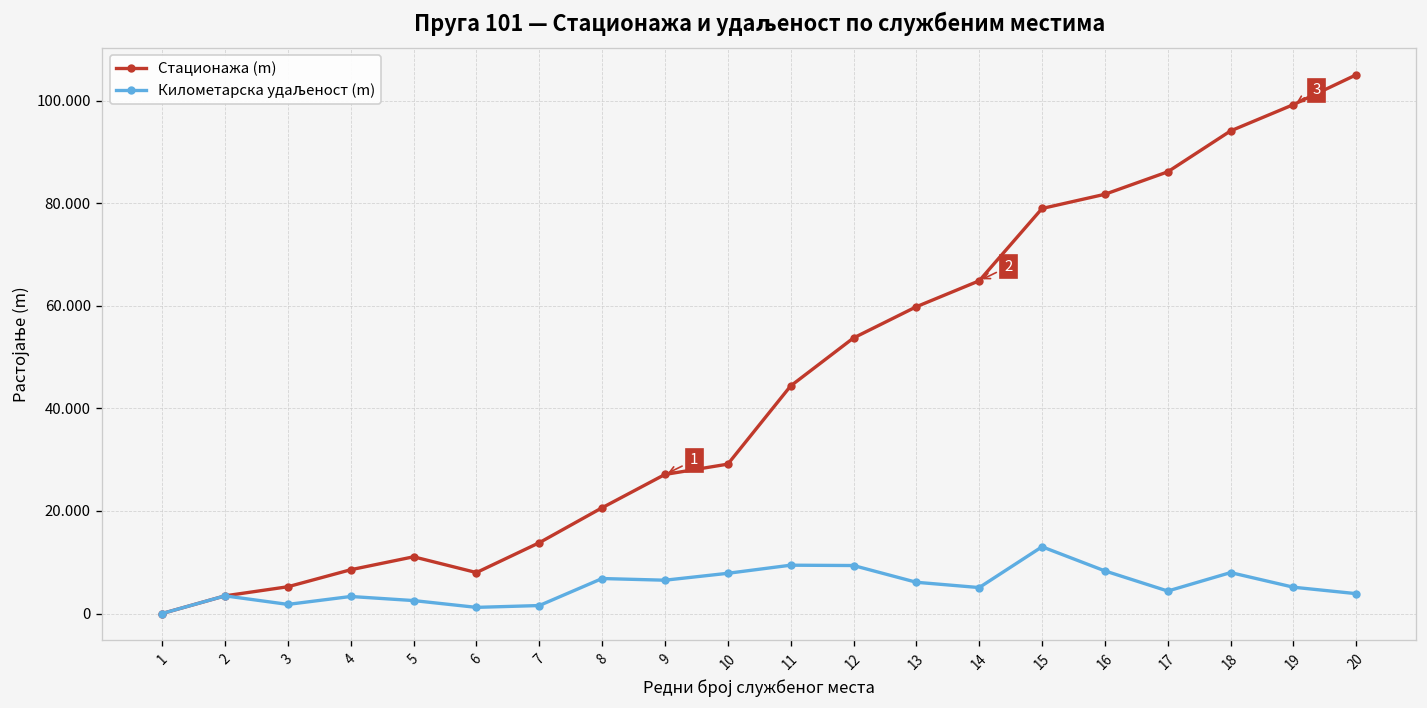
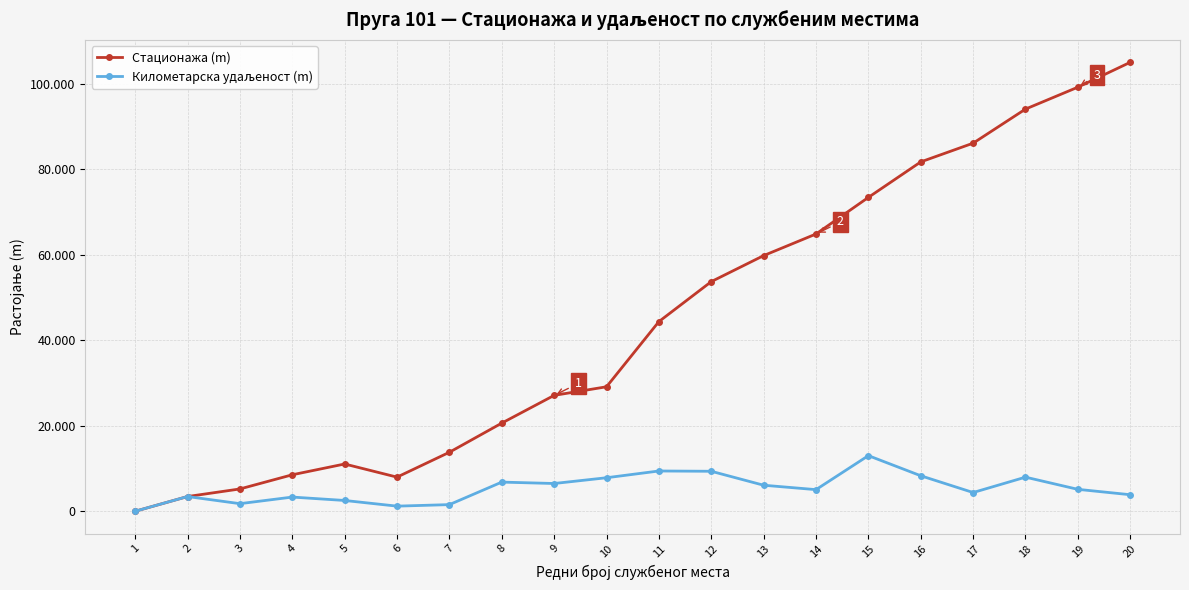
  {
    "Стационажа (m)": {
      "3": 5,
      "4": 9,
      "5": 11,
      "6": 8,
      "7": 14,
      "8": 21,
      "10": 29,
      "11": 44,
      "12": 54,
      "13": 60,
-     "15": 79,
+     "15": 73,
      "16": 82,
      "17": 86,
      "18": 94,
      "20": 105
    },
    "Километарска удаљеност (m)": {
      "3": 2,
      "4": 3,
      "5": 3,
      "6": 1,
      "7": 2,
      "8": 7,
      "9": 6,
      "10": 8,
      "11": 9,
      "12": 9,
      "13": 6,
      "14": 5,
      "15": 13,
      "16": 8,
      "17": 4,
      "18": 8,
      "19": 5,
      "20": 4
    }
  }
